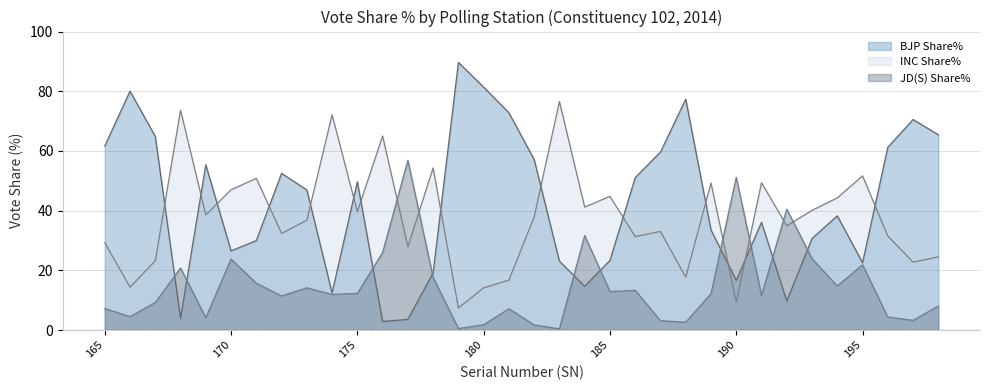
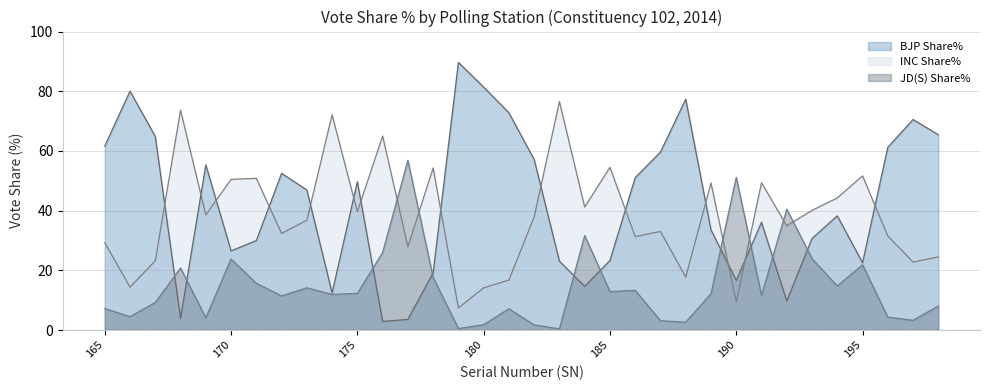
  {
    "INC Share%": {
      "165": 29,
-     "170": 47,
+     "170": 50,
      "175": 40,
      "180": 14,
-     "185": 45,
+     "185": 55,
      "190": 9,
      "195": 52
    }
  }
